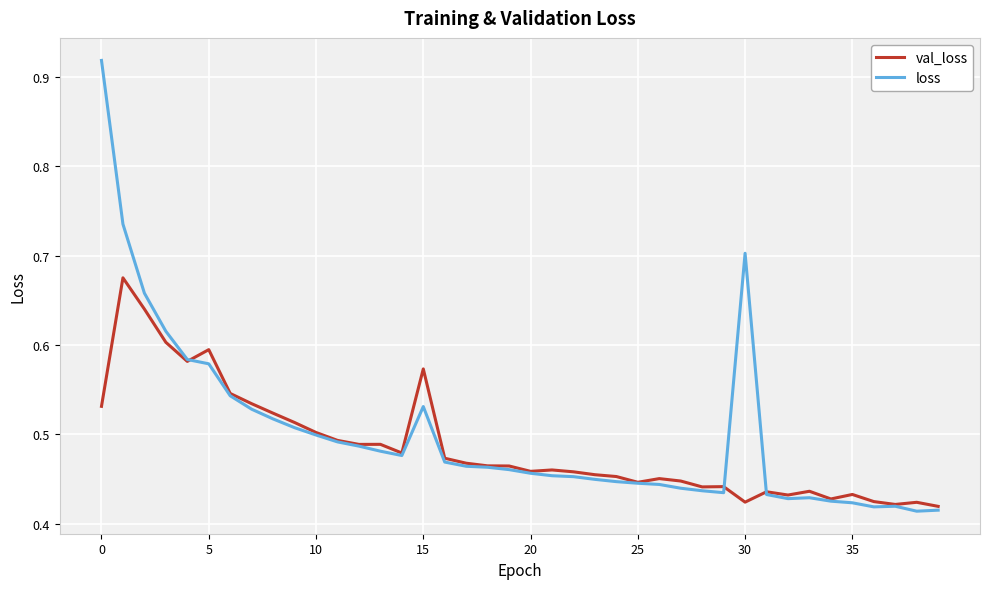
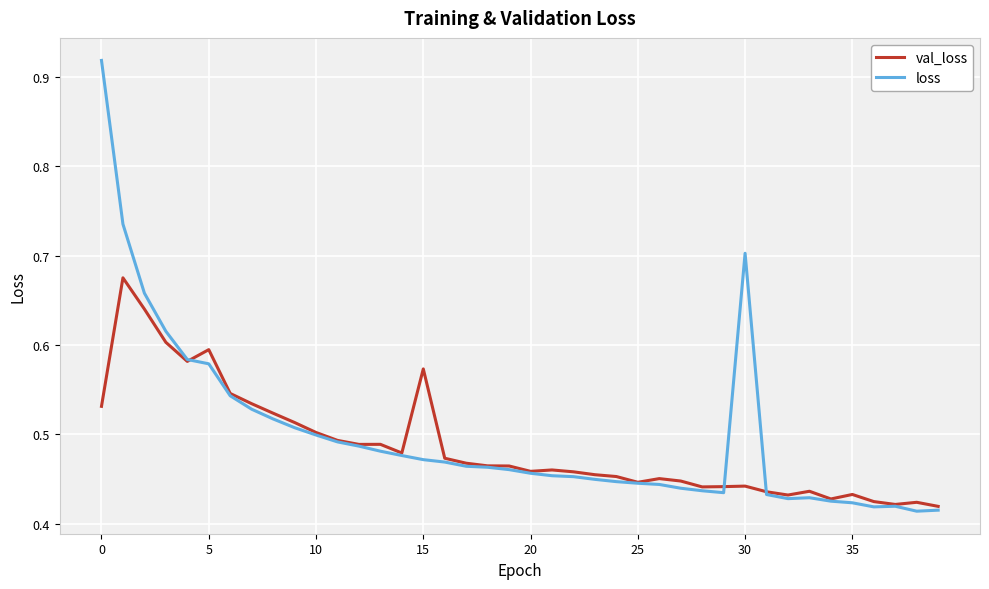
  {
    "val_loss": {
      "0": 0.53,
      "5": 0.59,
      "15": 0.57,
-     "30": 0.42,
+     "30": 0.44,
      "35": 0.43
    },
    "loss": {
      "0": 0.92,
      "5": 0.58,
-     "15": 0.53,
+     "15": 0.47,
      "30": 0.70,
      "35": 0.42
    }
  }
